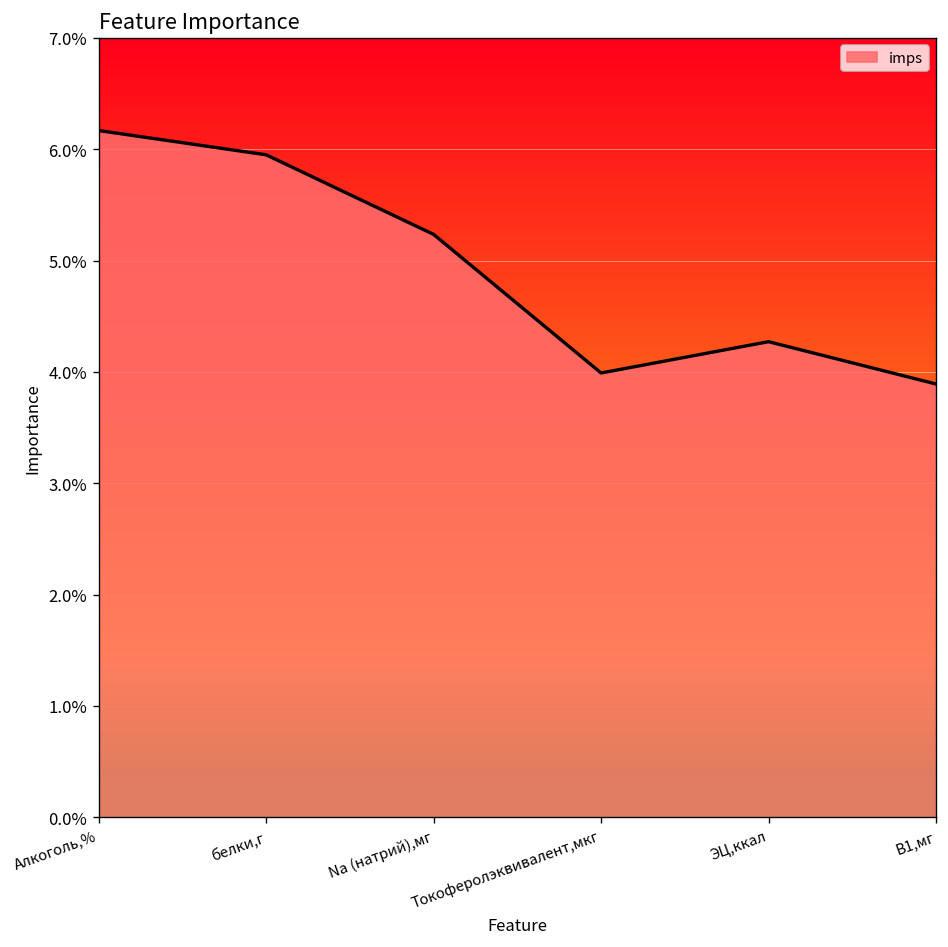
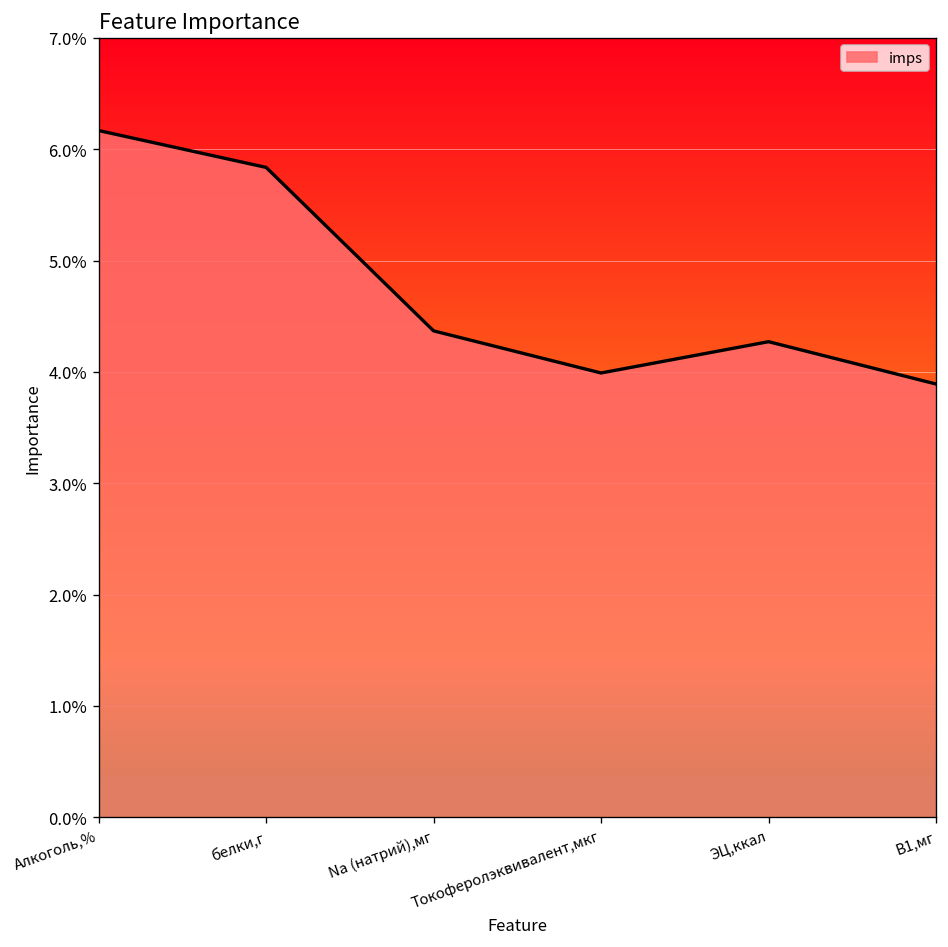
  {
    "Алкоголь,%": "6.2%",
-   "белки,г": "5.9%",
-   "Na (натрий),мг": "5.2%",
+   "белки,г": "5.8%",
+   "Na (натрий),мг": "4.4%",
    "Токоферолэквивалент,мкг": "4.0%",
    "ЭЦ,ккал": "4.3%",
    "B1,мг": "3.9%"
  }
